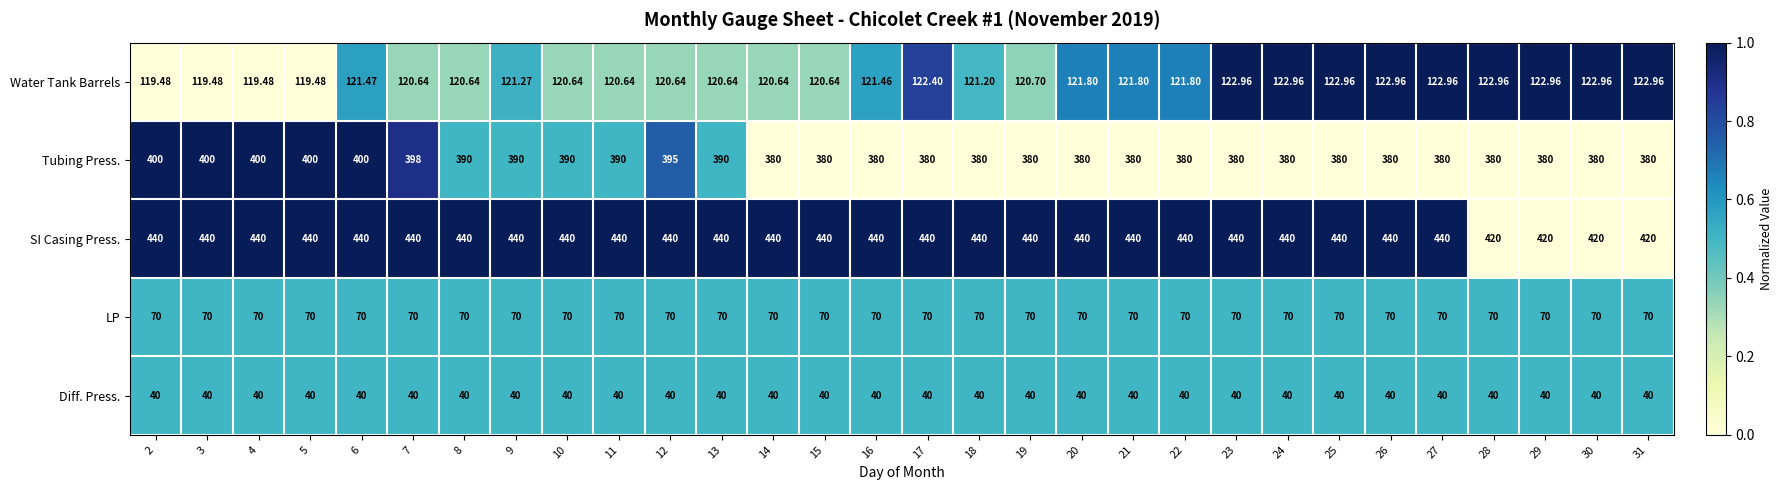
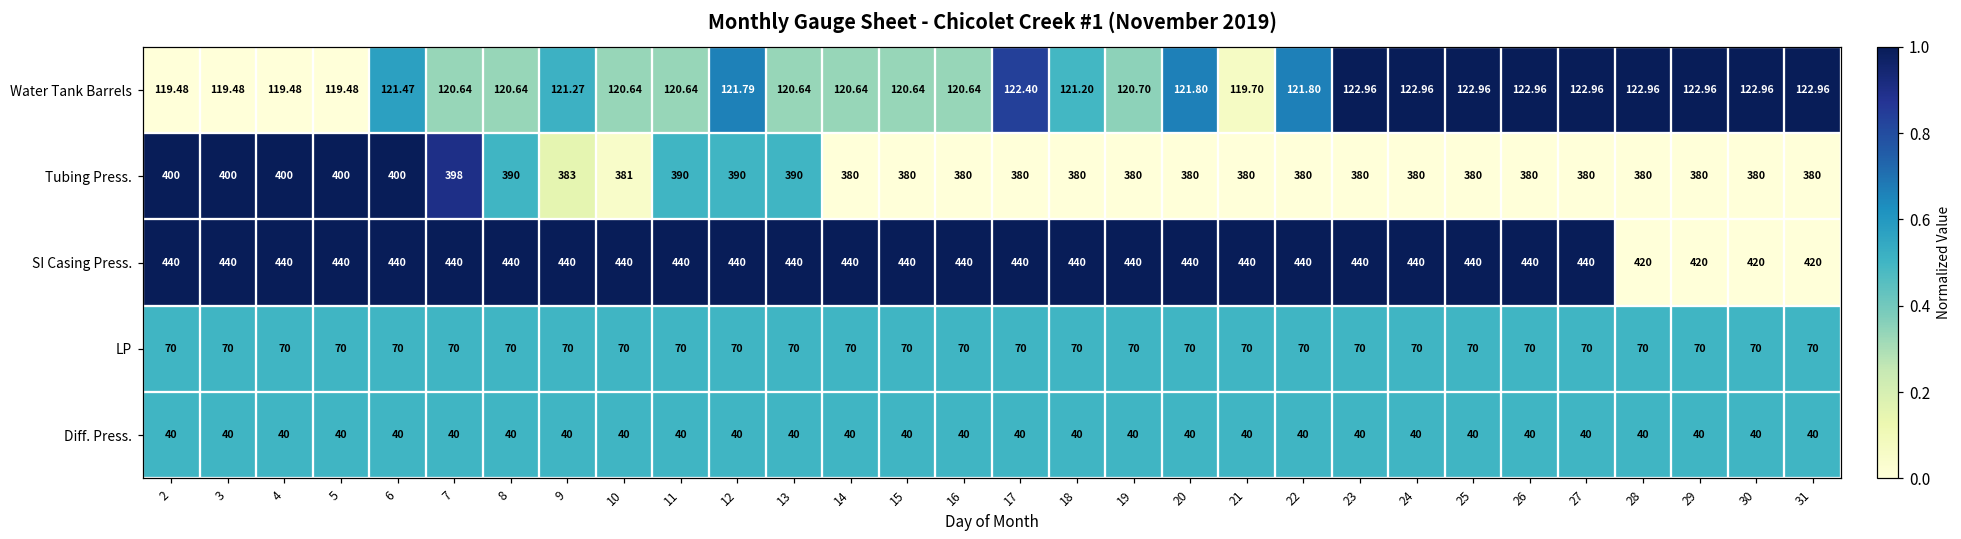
  {
    "Water Tank Barrels": {
      "2": 119.48,
      "3": 119.48,
      "4": 119.48,
      "5": 119.48,
      "6": 121.47,
      "7": 120.64,
      "8": 120.64,
      "9": 121.27,
      "10": 120.64,
      "11": 120.64,
-     "12": 120.64,
+     "12": 121.79,
      "13": 120.64,
      "14": 120.64,
      "15": 120.64,
-     "16": 121.46,
+     "16": 120.64,
      "17": 122.40,
      "18": 121.20,
      "19": 120.70,
      "20": 121.80,
-     "21": 121.80,
+     "21": 119.70,
      "22": 121.80,
      "23": 122.96,
      "24": 122.96,
      "25": 122.96,
      "26": 122.96,
      "27": 122.96,
      "28": 122.96,
      "29": 122.96,
      "30": 122.96,
      "31": 122.96
    },
    "Tubing Press.": {
      "2": 400,
      "3": 400,
      "4": 400,
      "5": 400,
      "6": 400,
      "7": 398,
      "8": 390,
-     "9": 390,
-     "10": 390,
+     "9": 383,
+     "10": 381,
      "11": 390,
-     "12": 395,
+     "12": 390,
      "13": 390,
      "14": 380,
      "15": 380,
      "16": 380,
      "17": 380,
      "18": 380,
      "19": 380,
      "20": 380,
      "21": 380,
      "22": 380,
      "23": 380,
      "24": 380,
      "25": 380,
      "26": 380,
      "27": 380,
      "28": 380,
      "29": 380,
      "30": 380,
      "31": 380
    },
    "SI Casing Press.": {
      "2": 440,
      "3": 440,
      "4": 440,
      "5": 440,
      "6": 440,
      "7": 440,
      "8": 440,
      "9": 440,
      "10": 440,
      "11": 440,
      "12": 440,
      "13": 440,
      "14": 440,
      "15": 440,
      "16": 440,
      "17": 440,
      "18": 440,
      "19": 440,
      "20": 440,
      "21": 440,
      "22": 440,
      "23": 440,
      "24": 440,
      "25": 440,
      "26": 440,
      "27": 440,
      "28": 420,
      "29": 420,
      "30": 420,
      "31": 420
    },
    "LP": {
      "2": 70,
      "3": 70,
      "4": 70,
      "5": 70,
      "6": 70,
      "7": 70,
      "8": 70,
      "9": 70,
      "10": 70,
      "11": 70,
      "12": 70,
      "13": 70,
      "14": 70,
      "15": 70,
      "16": 70,
      "17": 70,
      "18": 70,
      "19": 70,
      "20": 70,
      "21": 70,
      "22": 70,
      "23": 70,
      "24": 70,
      "25": 70,
      "26": 70,
      "27": 70,
      "28": 70,
      "29": 70,
      "30": 70,
      "31": 70
    },
    "Diff. Press.": {
      "2": 40,
      "3": 40,
      "4": 40,
      "5": 40,
      "6": 40,
      "7": 40,
      "8": 40,
      "9": 40,
      "10": 40,
      "11": 40,
      "12": 40,
      "13": 40,
      "14": 40,
      "15": 40,
      "16": 40,
      "17": 40,
      "18": 40,
      "19": 40,
      "20": 40,
      "21": 40,
      "22": 40,
      "23": 40,
      "24": 40,
      "25": 40,
      "26": 40,
      "27": 40,
      "28": 40,
      "29": 40,
      "30": 40,
      "31": 40
    }
  }
